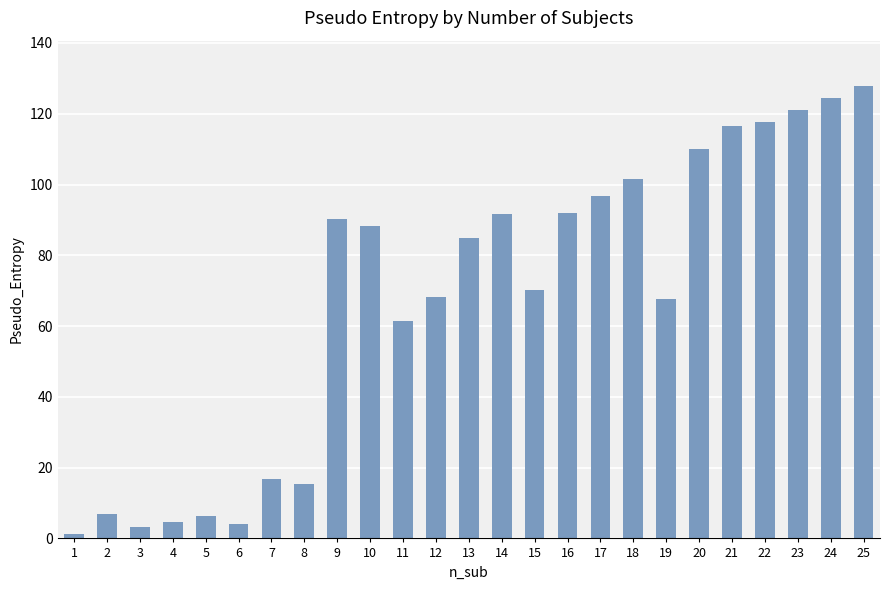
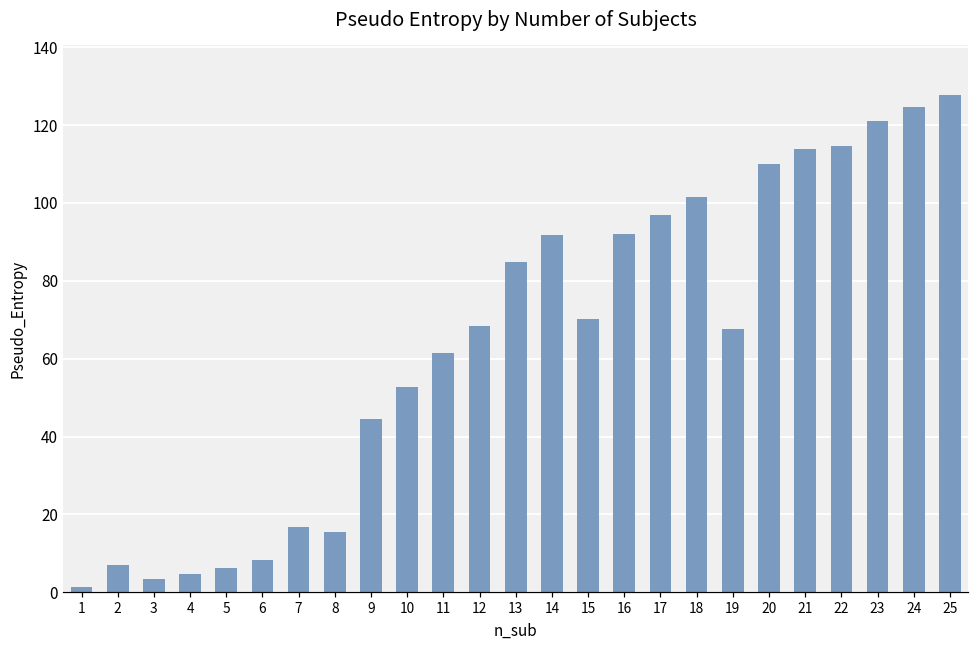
  {
    "1": 1,
    "2": 7,
    "3": 3,
    "4": 5,
    "5": 6,
-   "6": 4,
+   "6": 8,
    "7": 17,
    "8": 15,
-   "9": 90,
-   "10": 88,
+   "9": 45,
+   "10": 53,
    "11": 62,
    "12": 68,
    "13": 85,
    "14": 92,
    "15": 70,
    "16": 92,
    "17": 97,
    "18": 102,
    "19": 68,
    "20": 110,
-   "21": 116,
-   "22": 118,
+   "21": 114,
+   "22": 115,
    "23": 121,
    "24": 125,
    "25": 128
  }
